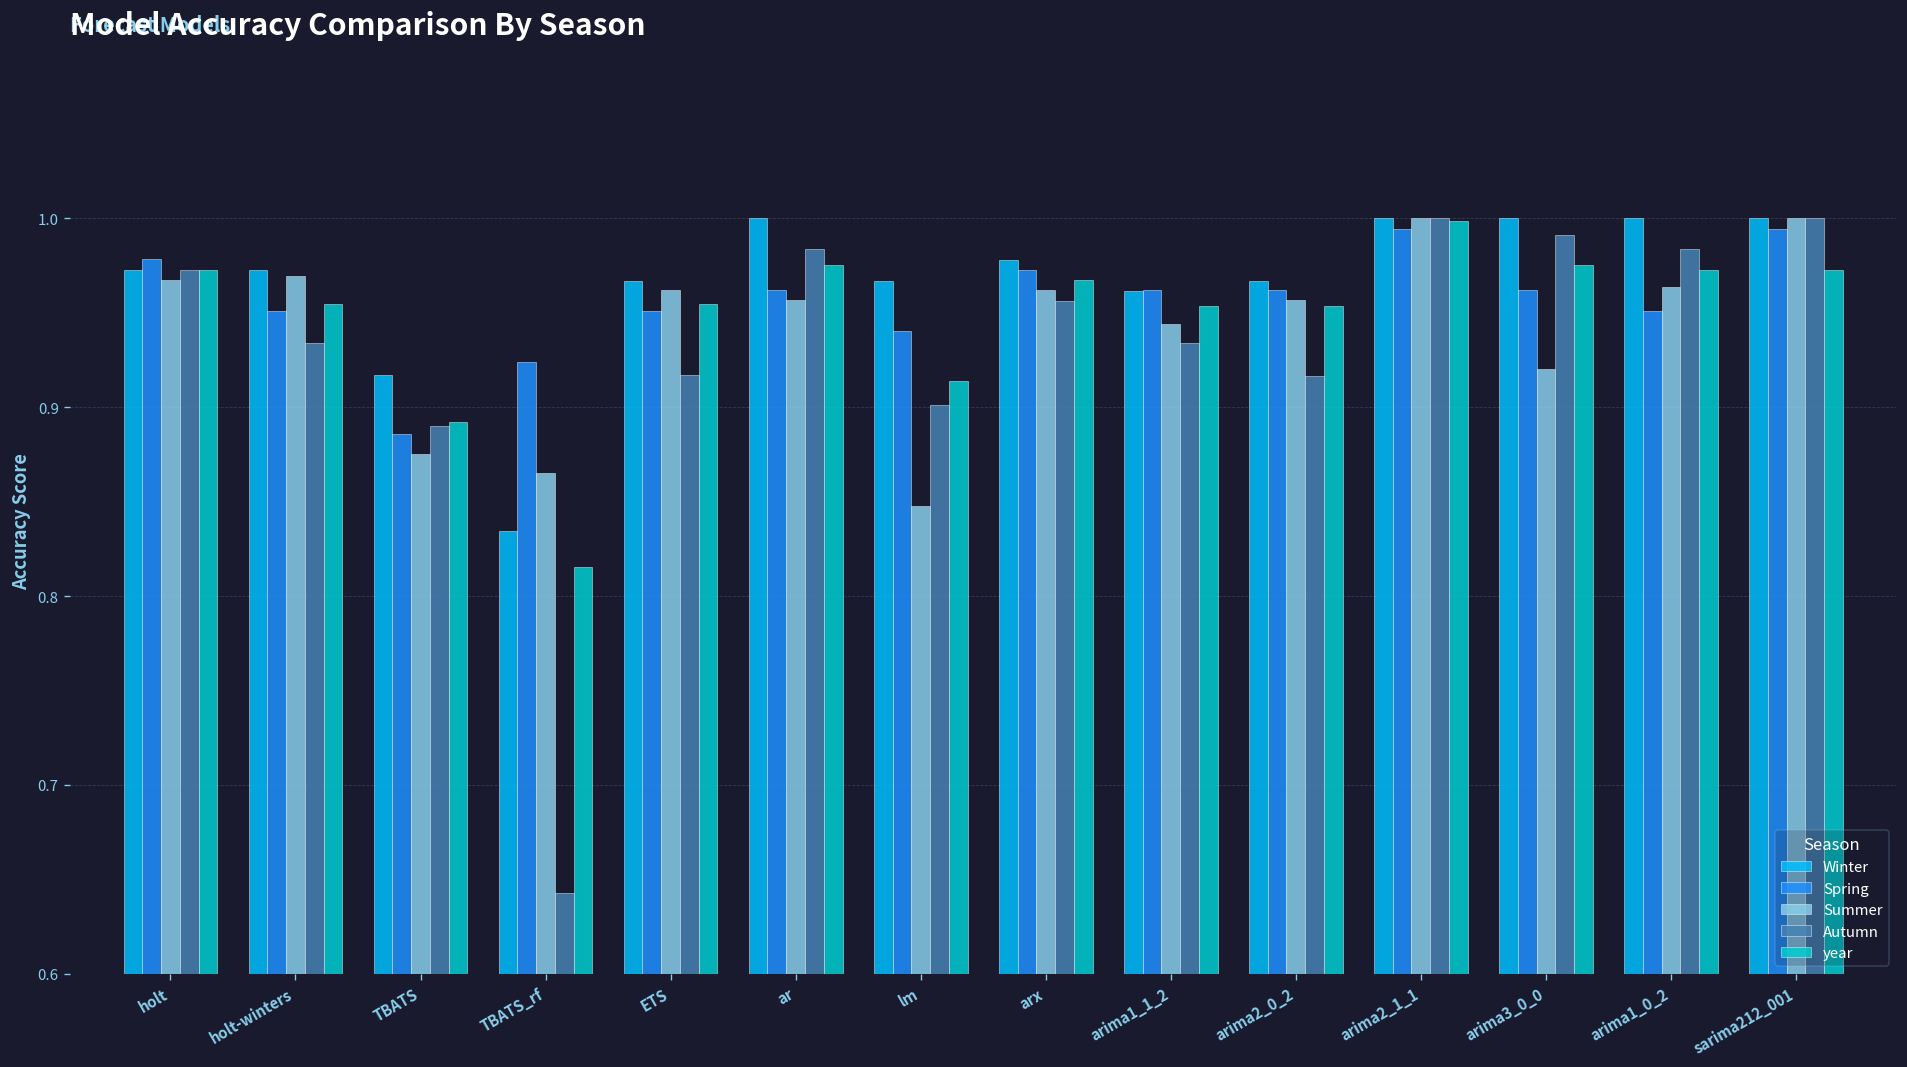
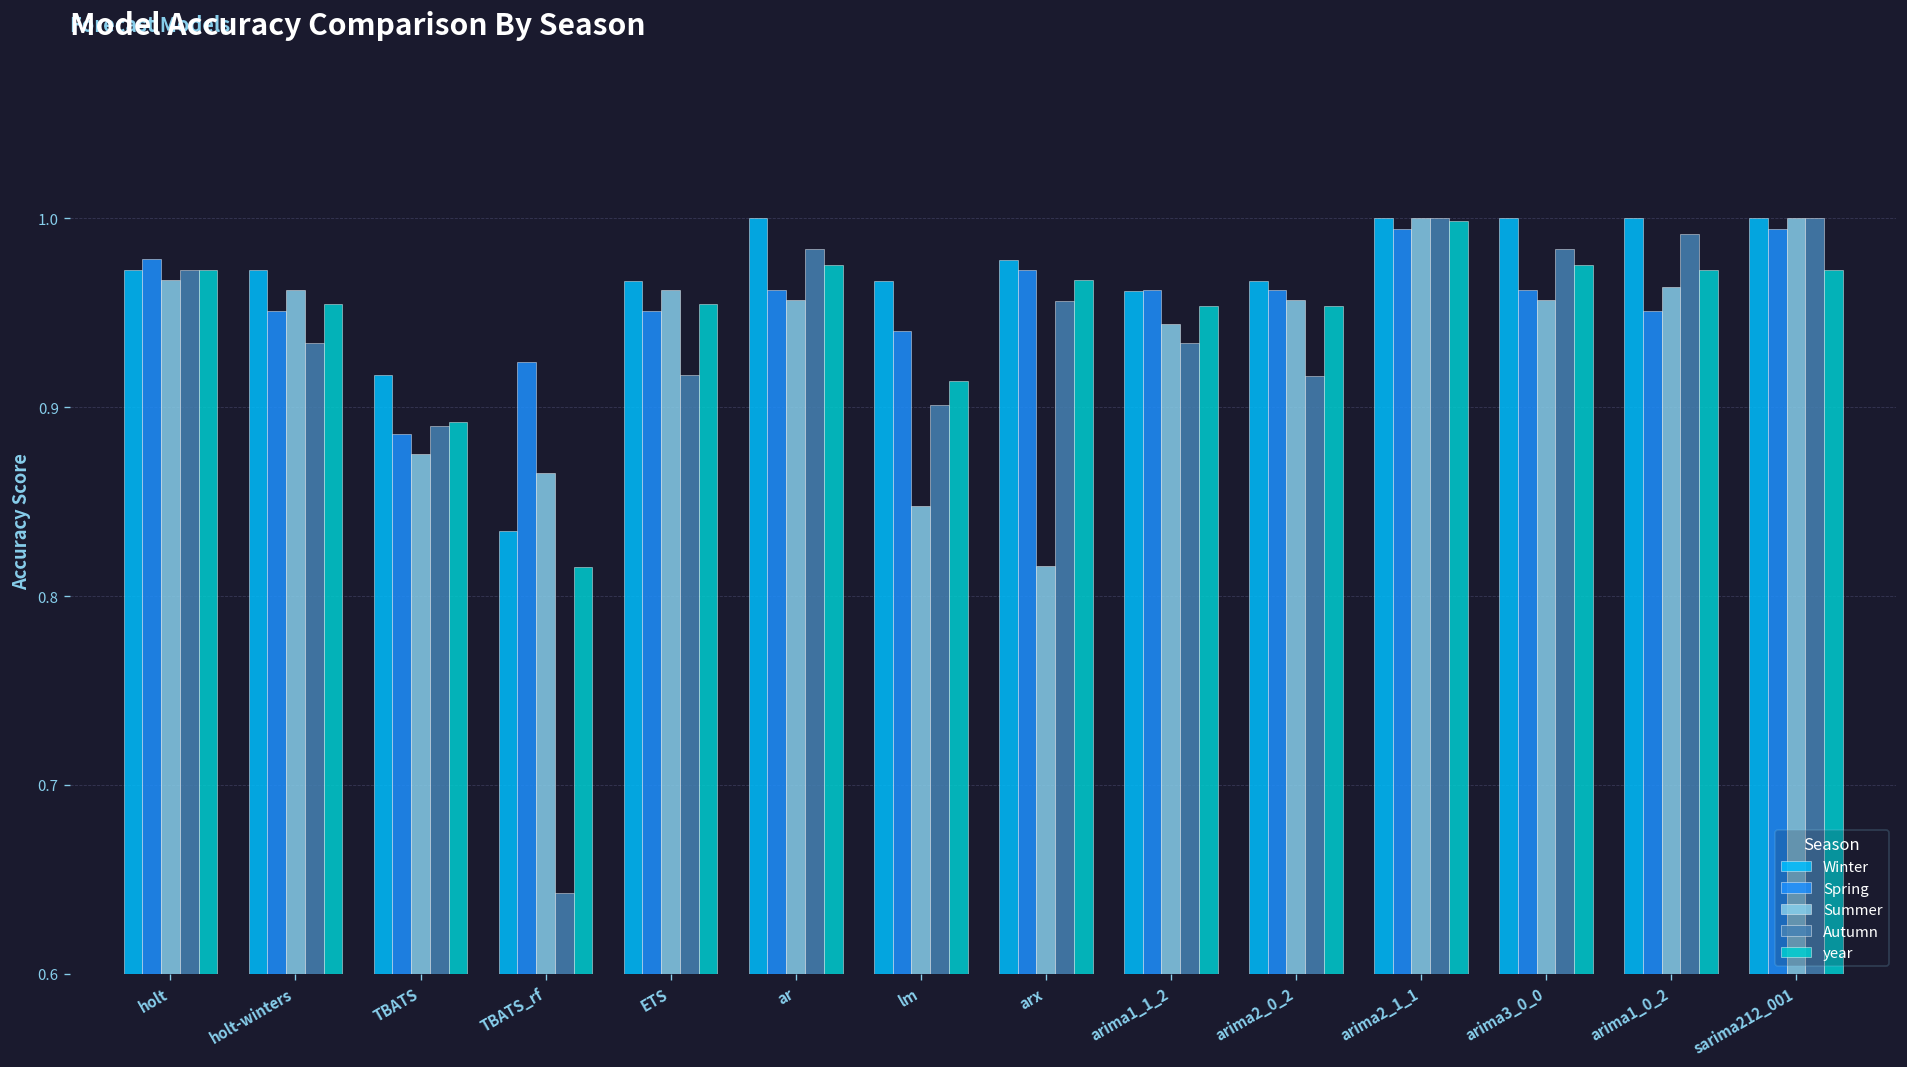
  {
    "Summer": {
      "holt": 0.967,
-     "holt-winters": 0.969,
+     "holt-winters": 0.962,
      "TBATS": 0.875,
      "TBATS_rf": 0.865,
      "ETS": 0.962,
      "ar": 0.957,
      "lm": 0.848,
-     "arx": 0.962,
+     "arx": 0.816,
      "arima1_1_2": 0.944,
      "arima2_0_2": 0.957,
      "arima2_1_1": 1.000,
-     "arima3_0_0": 0.920,
+     "arima3_0_0": 0.957,
      "arima1_0_2": 0.963,
      "sarima212_001": 1.000
    },
    "Autumn": {
      "holt": 0.973,
      "holt-winters": 0.934,
      "TBATS": 0.890,
      "TBATS_rf": 0.643,
      "ETS": 0.917,
      "ar": 0.984,
      "lm": 0.901,
      "arx": 0.956,
      "arima1_1_2": 0.934,
      "arima2_0_2": 0.917,
      "arima2_1_1": 1.000,
-     "arima3_0_0": 0.991,
-     "arima1_0_2": 0.984,
+     "arima3_0_0": 0.984,
+     "arima1_0_2": 0.991,
      "sarima212_001": 1.000
    }
  }
